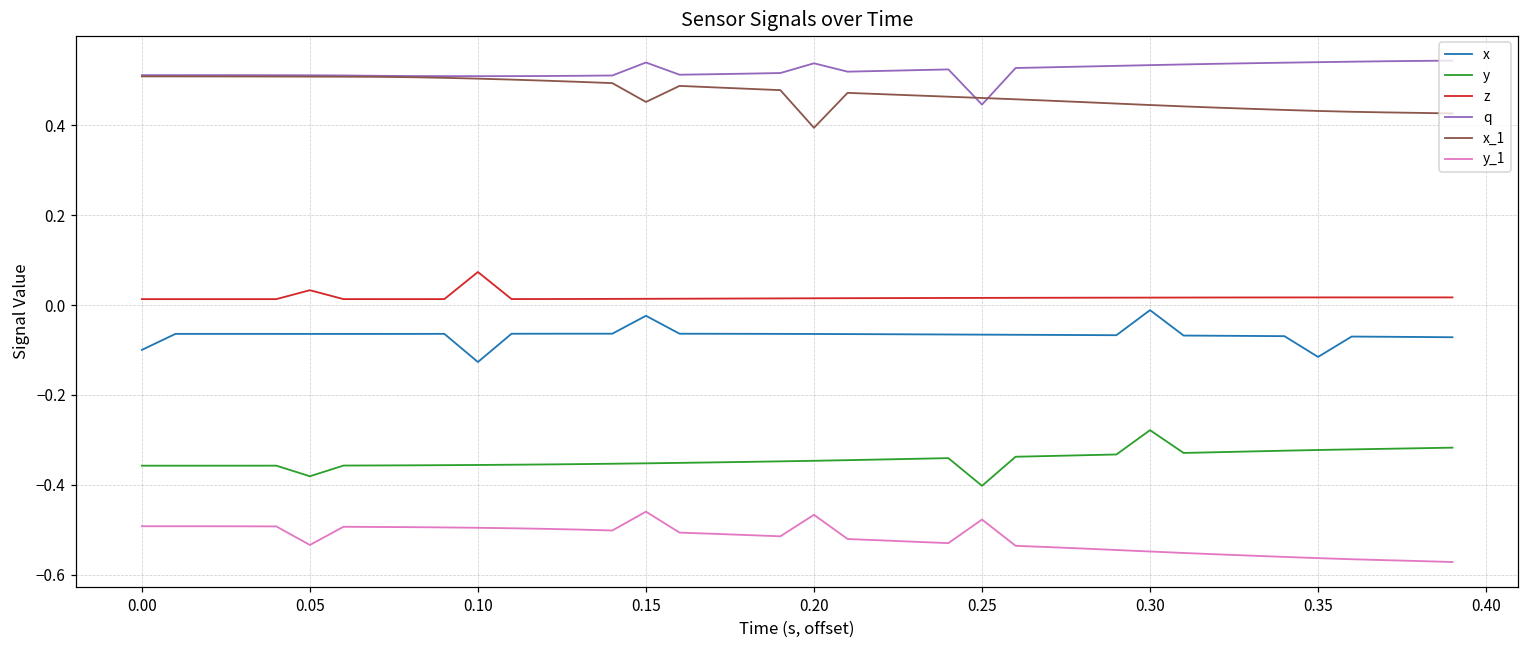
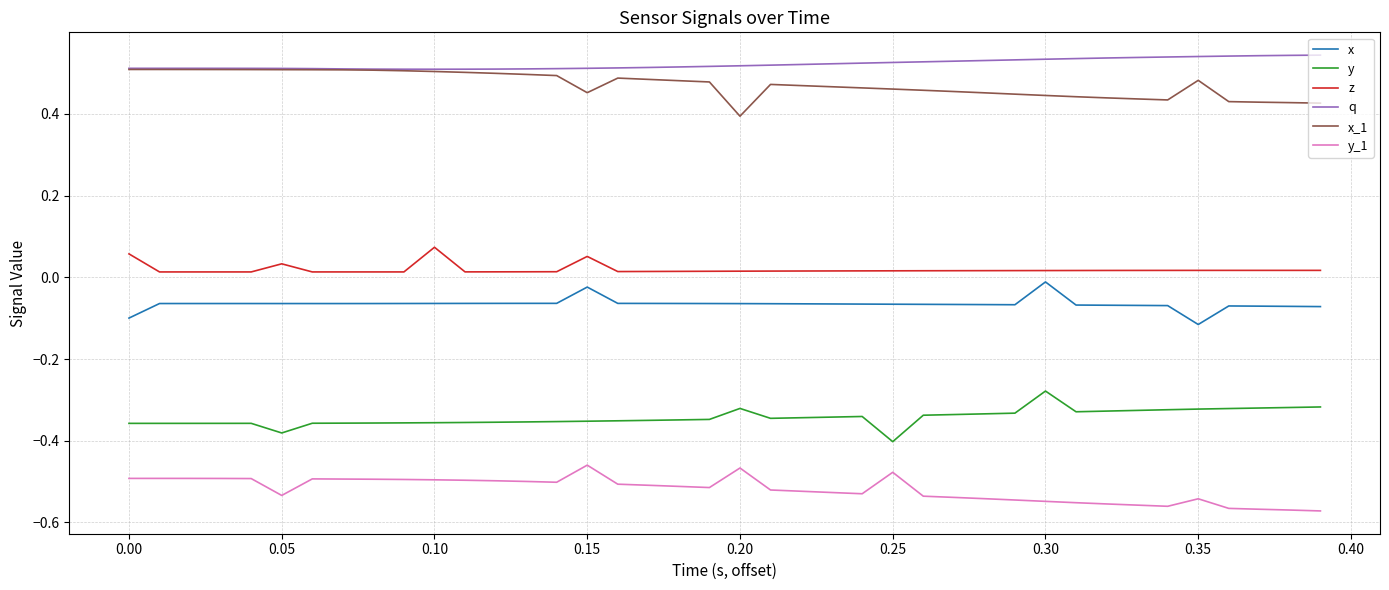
  {
    "x": {
      "0.00": -0.10,
      "0.05": -0.06,
-     "0.10": -0.13,
+     "0.10": -0.06,
      "0.15": -0.02,
      "0.20": -0.06,
      "0.25": -0.07,
      "0.30": -0.01,
      "0.35": -0.12
    },
    "y": {
      "0.00": -0.36,
      "0.05": -0.38,
      "0.10": -0.36,
      "0.15": -0.35,
-     "0.20": -0.35,
+     "0.20": -0.32,
      "0.25": -0.40,
      "0.30": -0.28,
      "0.35": -0.32
    },
    "z": {
-     "0.00": 0.01,
+     "0.00": 0.06,
      "0.05": 0.03,
      "0.10": 0.07,
-     "0.15": 0.01,
+     "0.15": 0.05,
      "0.20": 0.02,
      "0.25": 0.02,
      "0.30": 0.02,
      "0.35": 0.02
    },
    "q": {
-     "0.15": 0.54,
-     "0.20": 0.54,
-     "0.25": 0.45,
+     "0.15": 0.51,
+     "0.20": 0.52,
+     "0.25": 0.53,
      "0.30": 0.53,
      "0.35": 0.54
    },
    "x_1": {
      "0.15": 0.45,
      "0.20": 0.39,
      "0.25": 0.46,
      "0.30": 0.45,
-     "0.35": 0.43
+     "0.35": 0.48
    },
    "y_1": {
      "0.00": -0.49,
      "0.05": -0.53,
      "0.10": -0.50,
      "0.15": -0.46,
      "0.20": -0.47,
      "0.25": -0.48,
      "0.30": -0.55,
-     "0.35": -0.56
+     "0.35": -0.54
    }
  }
